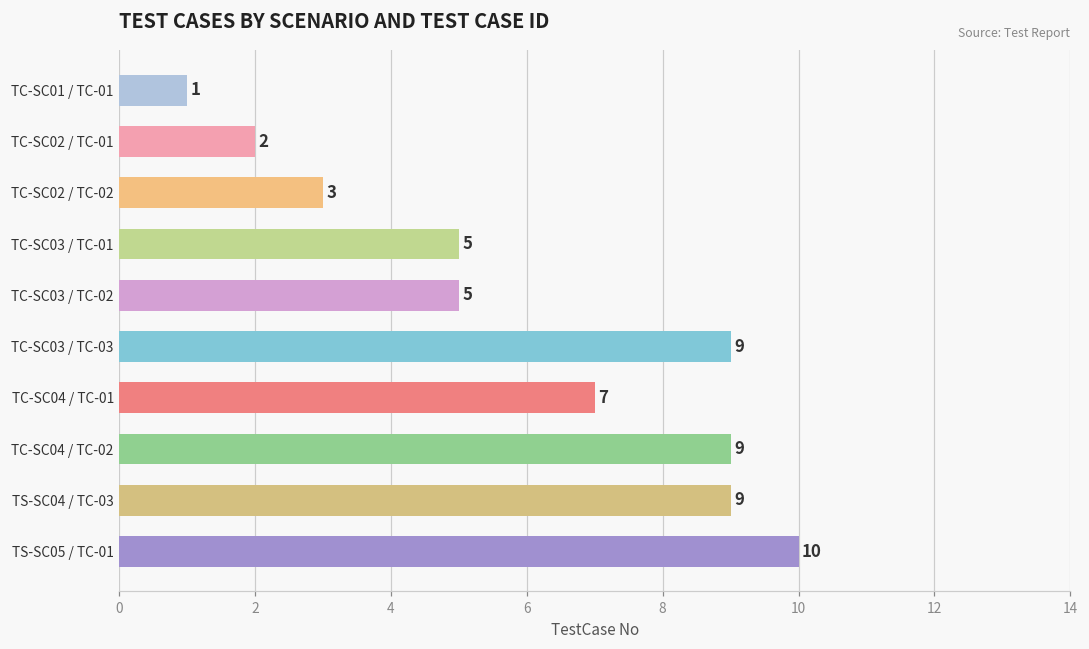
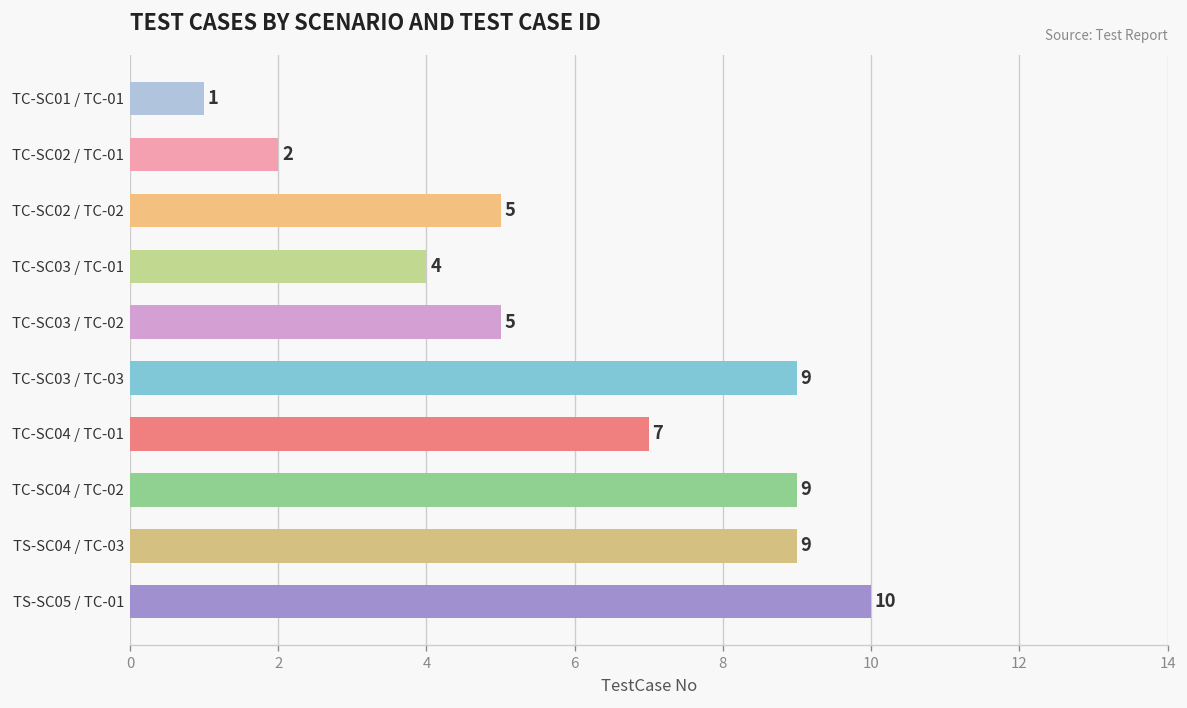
  {
    "TC-SC01 / TC-01": 1,
    "TC-SC02 / TC-01": 2,
-   "TC-SC02 / TC-02": 3,
-   "TC-SC03 / TC-01": 5,
+   "TC-SC02 / TC-02": 5,
+   "TC-SC03 / TC-01": 4,
    "TC-SC03 / TC-02": 5,
    "TC-SC03 / TC-03": 9,
    "TC-SC04 / TC-01": 7,
    "TC-SC04 / TC-02": 9,
    "TS-SC04 / TC-03": 9,
    "TS-SC05 / TC-01": 10
  }
